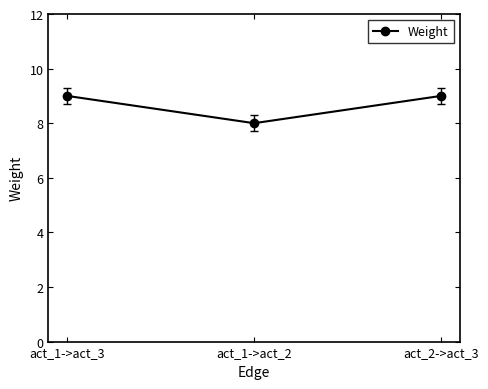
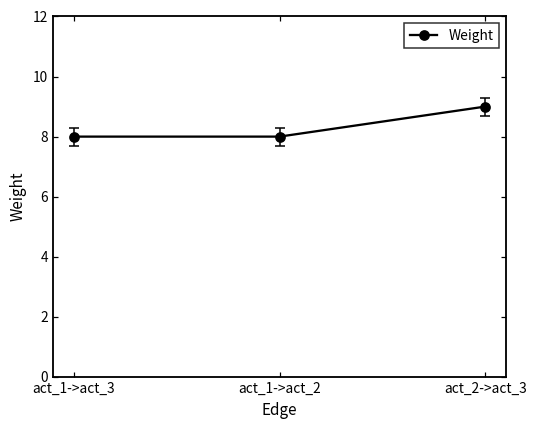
  {
    "Weight": {
-     "act_1->act_3": 9,
+     "act_1->act_3": 8,
      "act_1->act_2": 8,
      "act_2->act_3": 9
    }
  }
